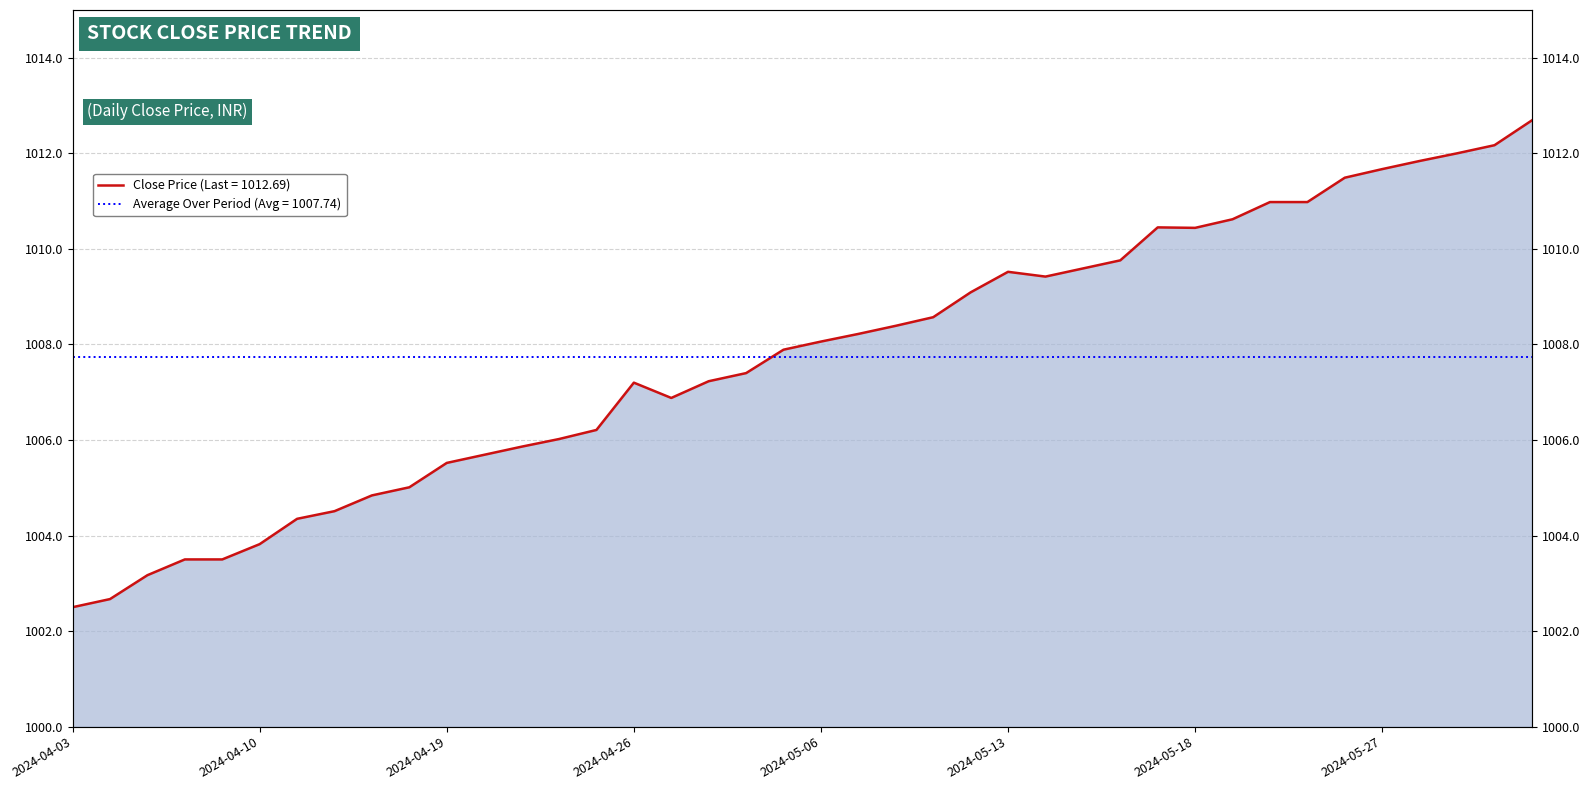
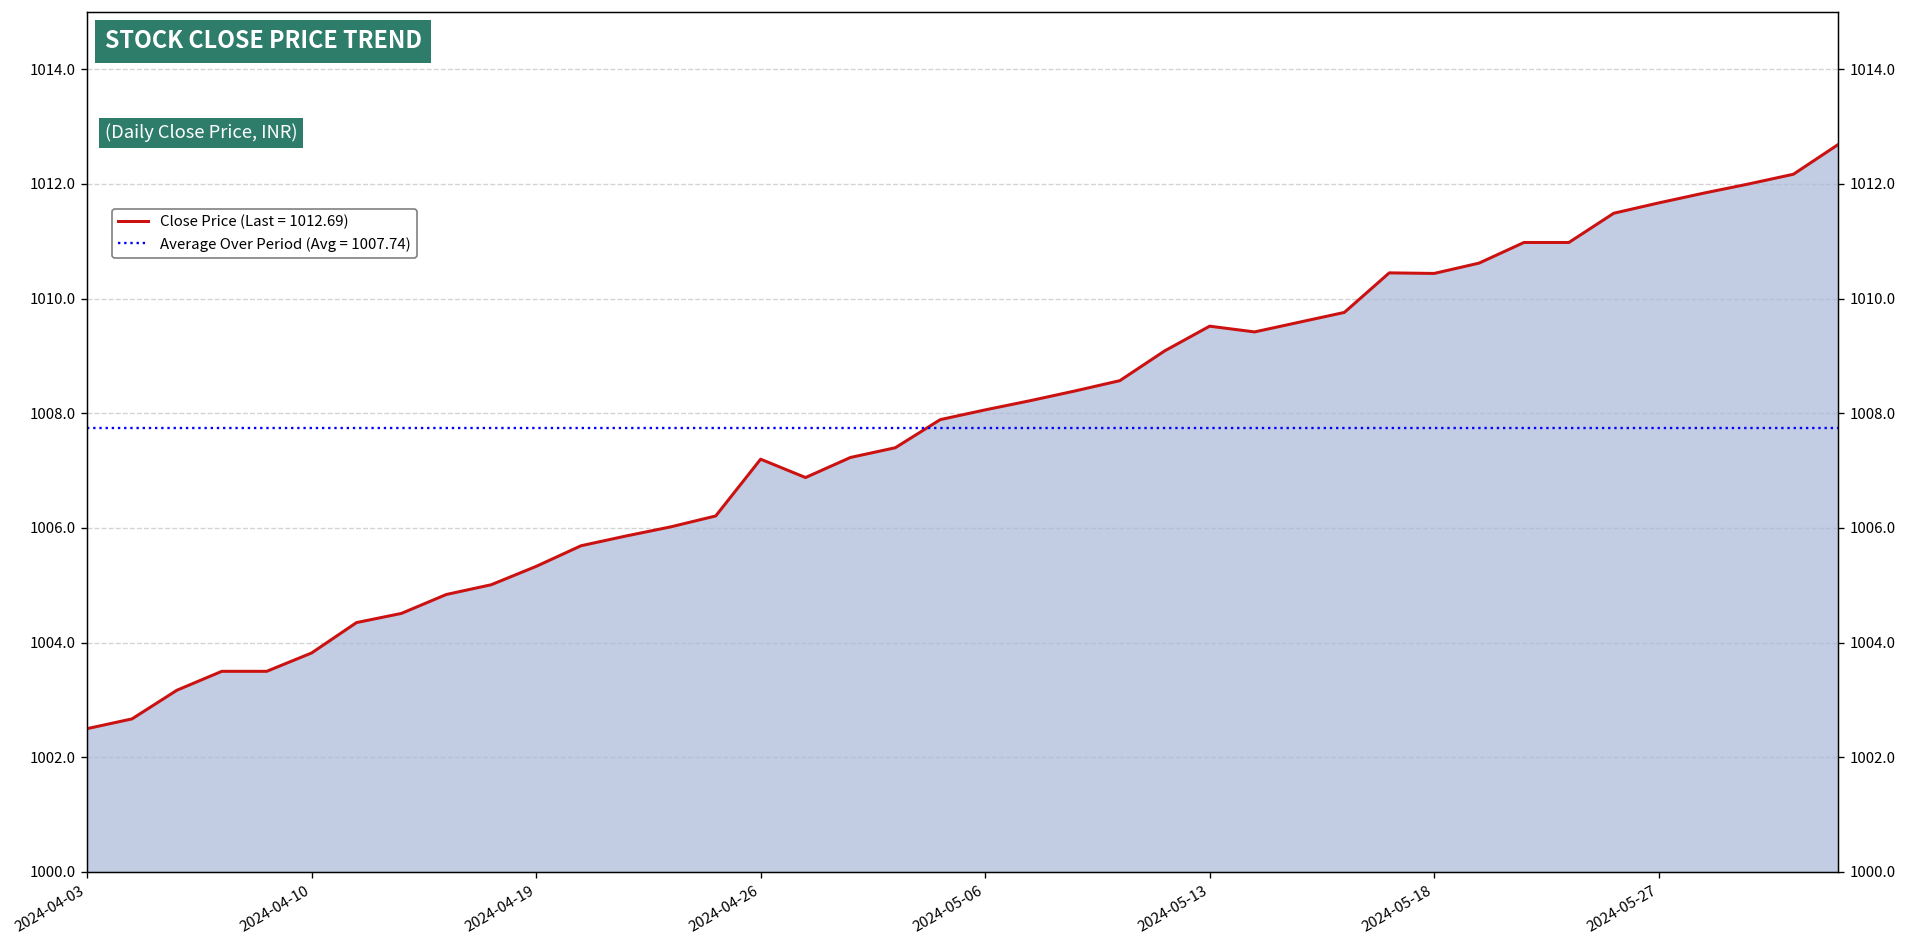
  {
    "Close Price (Last = 1012.69)": {
      "2024-04-03": 1002.5,
      "2024-04-10": 1003.8,
-     "2024-04-19": 1005.5,
+     "2024-04-19": 1005.3,
      "2024-04-26": 1007.2,
      "2024-05-06": 1008.1,
      "2024-05-13": 1009.5,
      "2024-05-18": 1010.4,
      "2024-05-27": 1011.7
    },
    "Average Over Period (Avg = 1007.74)": {
      "2024-04-03": 1007.7,
      "2024-04-10": 1007.7,
      "2024-04-19": 1007.7,
      "2024-04-26": 1007.7,
      "2024-05-06": 1007.7,
      "2024-05-13": 1007.7,
      "2024-05-18": 1007.7,
      "2024-05-27": 1007.7
    }
  }
